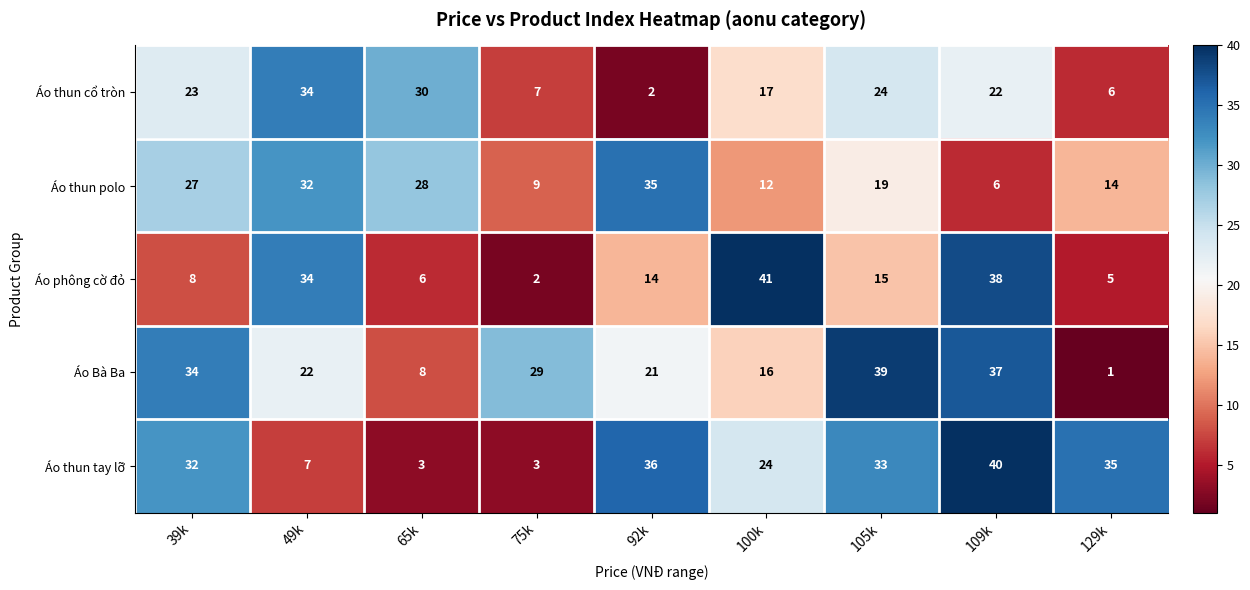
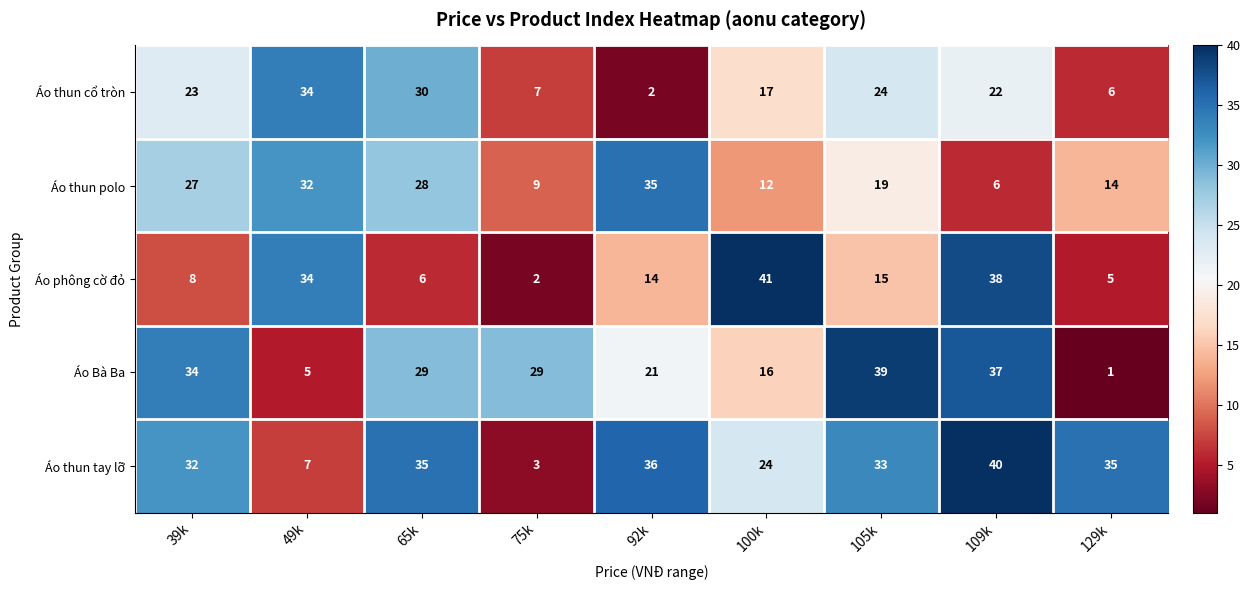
  {
    "Áo thun cổ tròn": {
      "39k": 23,
      "49k": 34,
      "65k": 30,
      "75k": 7,
      "92k": 2,
      "100k": 17,
      "105k": 24,
      "109k": 22,
      "129k": 6
    },
    "Áo thun polo": {
      "39k": 27,
      "49k": 32,
      "65k": 28,
      "75k": 9,
      "92k": 35,
      "100k": 12,
      "105k": 19,
      "109k": 6,
      "129k": 14
    },
    "Áo phông cờ đỏ": {
      "39k": 8,
      "49k": 34,
      "65k": 6,
      "75k": 2,
      "92k": 14,
      "100k": 41,
      "105k": 15,
      "109k": 38,
      "129k": 5
    },
    "Áo Bà Ba": {
      "39k": 34,
-     "49k": 22,
-     "65k": 8,
+     "49k": 5,
+     "65k": 29,
      "75k": 29,
      "92k": 21,
      "100k": 16,
      "105k": 39,
      "109k": 37,
      "129k": 1
    },
    "Áo thun tay lỡ": {
      "39k": 32,
      "49k": 7,
-     "65k": 3,
+     "65k": 35,
      "75k": 3,
      "92k": 36,
      "100k": 24,
      "105k": 33,
      "109k": 40,
      "129k": 35
    }
  }
